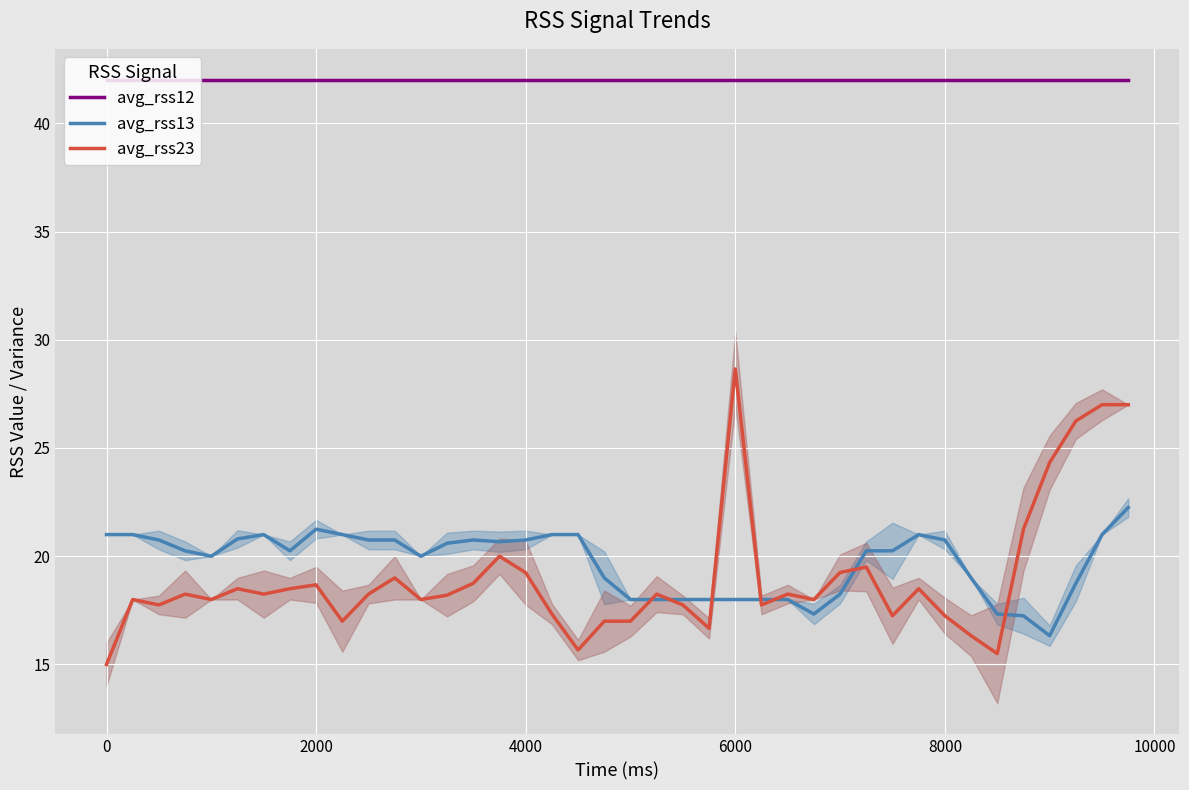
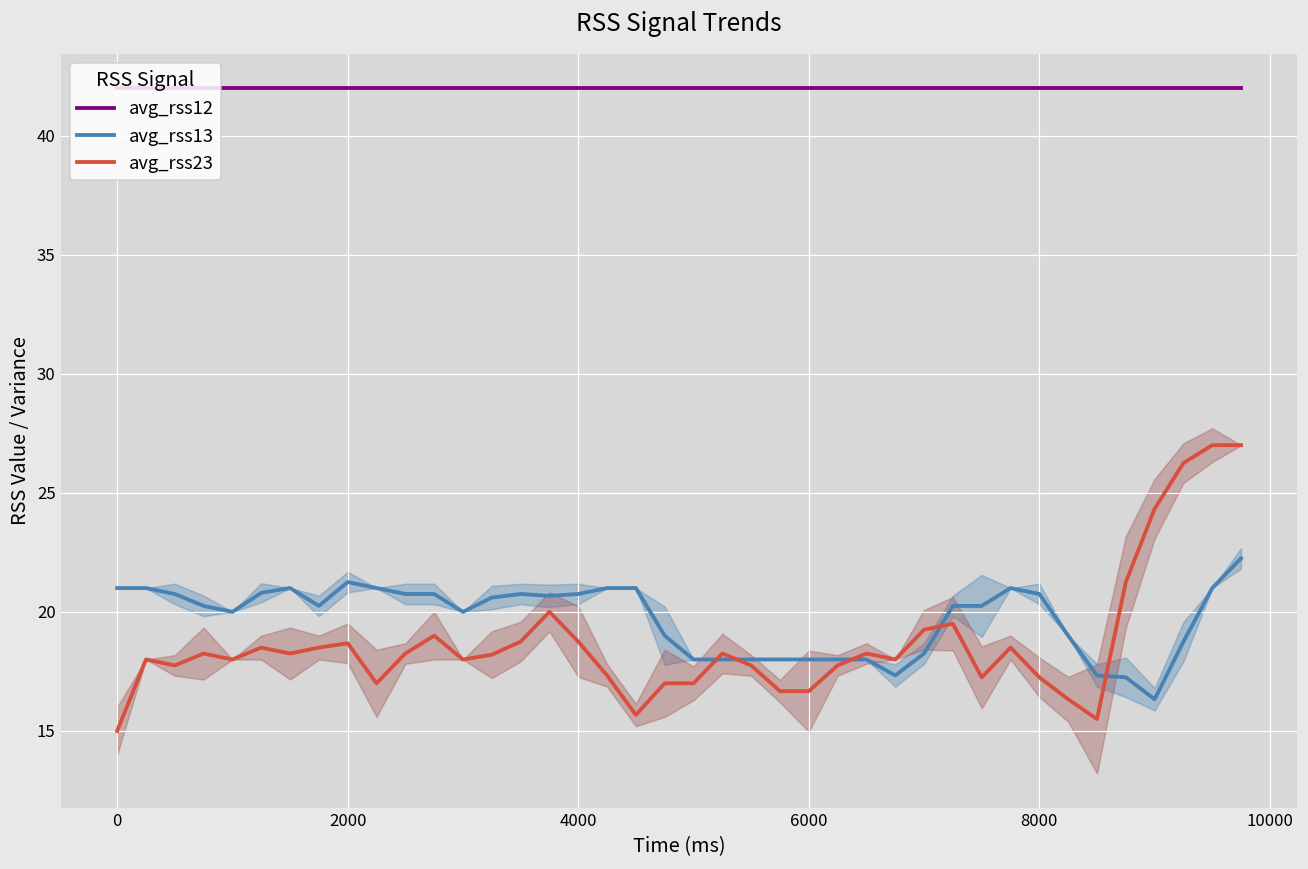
  {
    "avg_rss23": {
      "0": 15.0,
      "2000": 18.7,
-     "4000": 19.2,
-     "6000": 28.7,
+     "4000": 18.8,
+     "6000": 16.7,
      "8000": 17.3
    },
    "avg_rss12": {
      "2000": 42.0,
      "4000": 42.0,
      "6000": 42.0,
      "8000": 42.0
    }
  }
